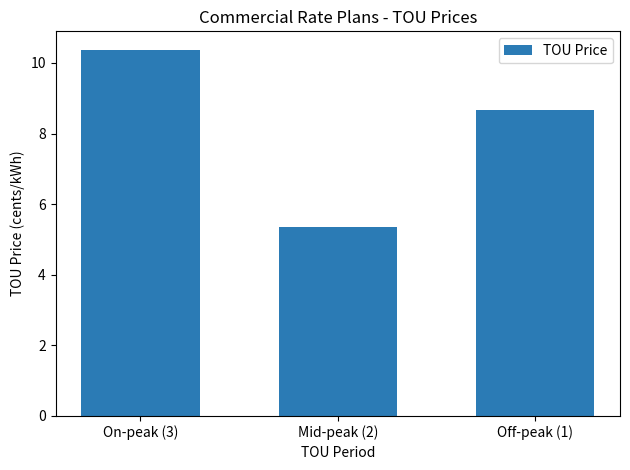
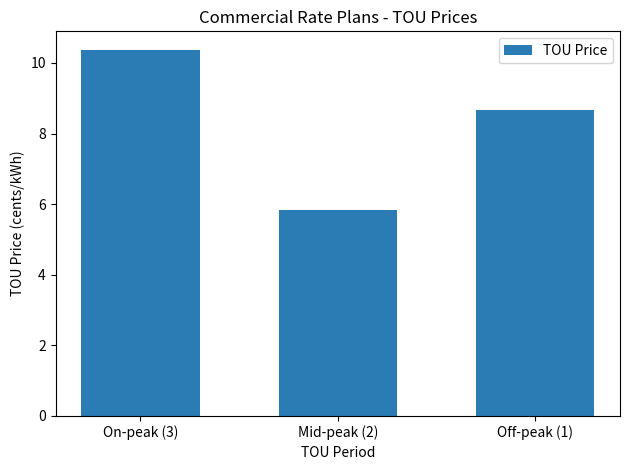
  {
    "On-peak (3)": 10.4,
-   "Mid-peak (2)": 5.3,
+   "Mid-peak (2)": 5.8,
    "Off-peak (1)": 8.7
  }
